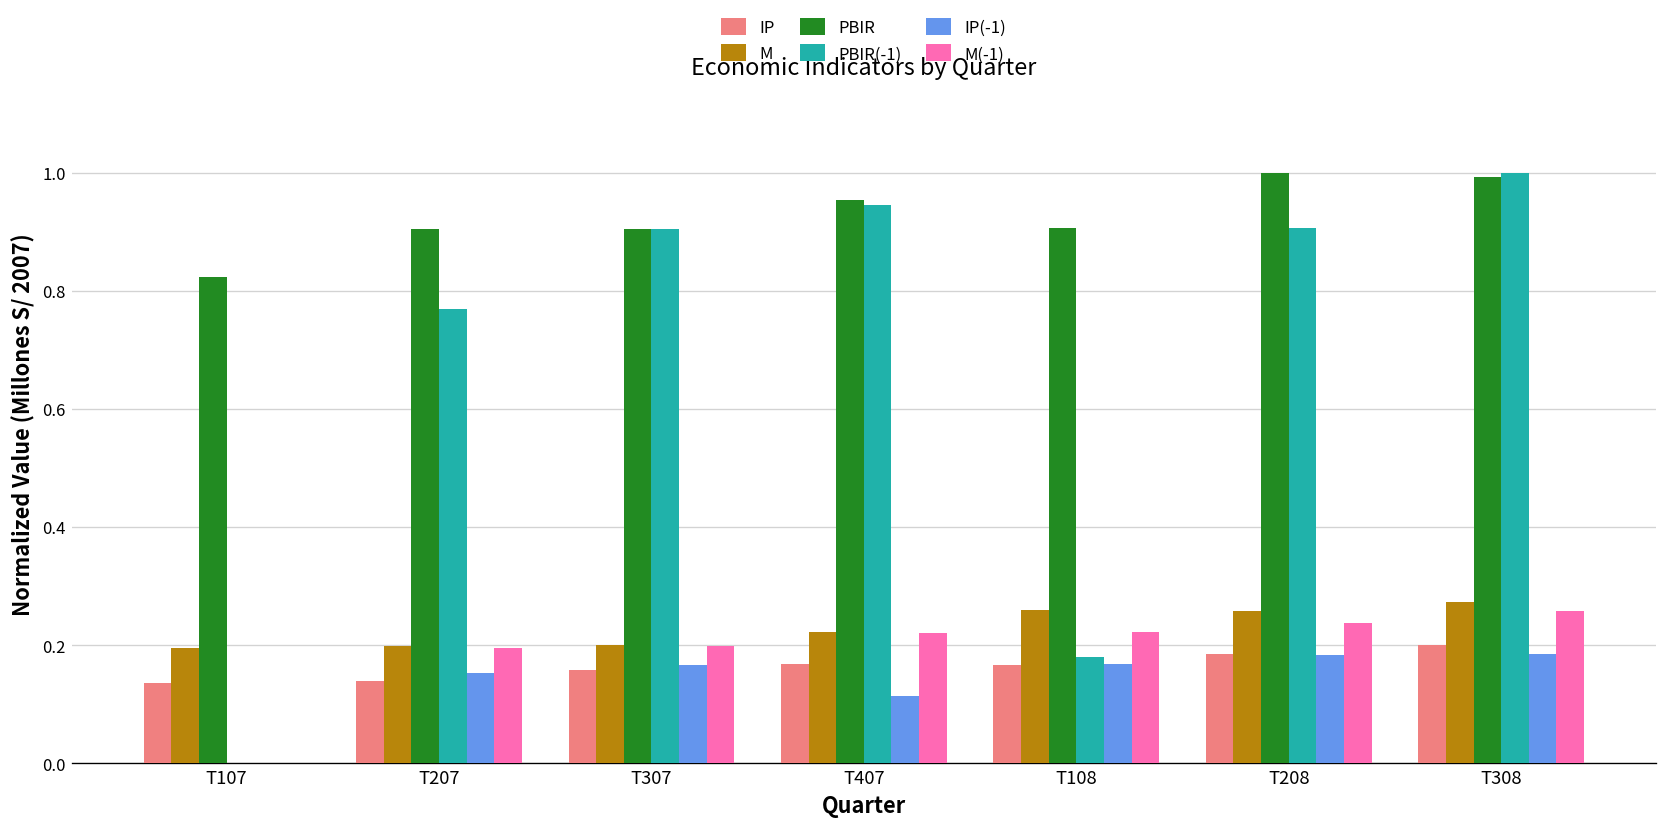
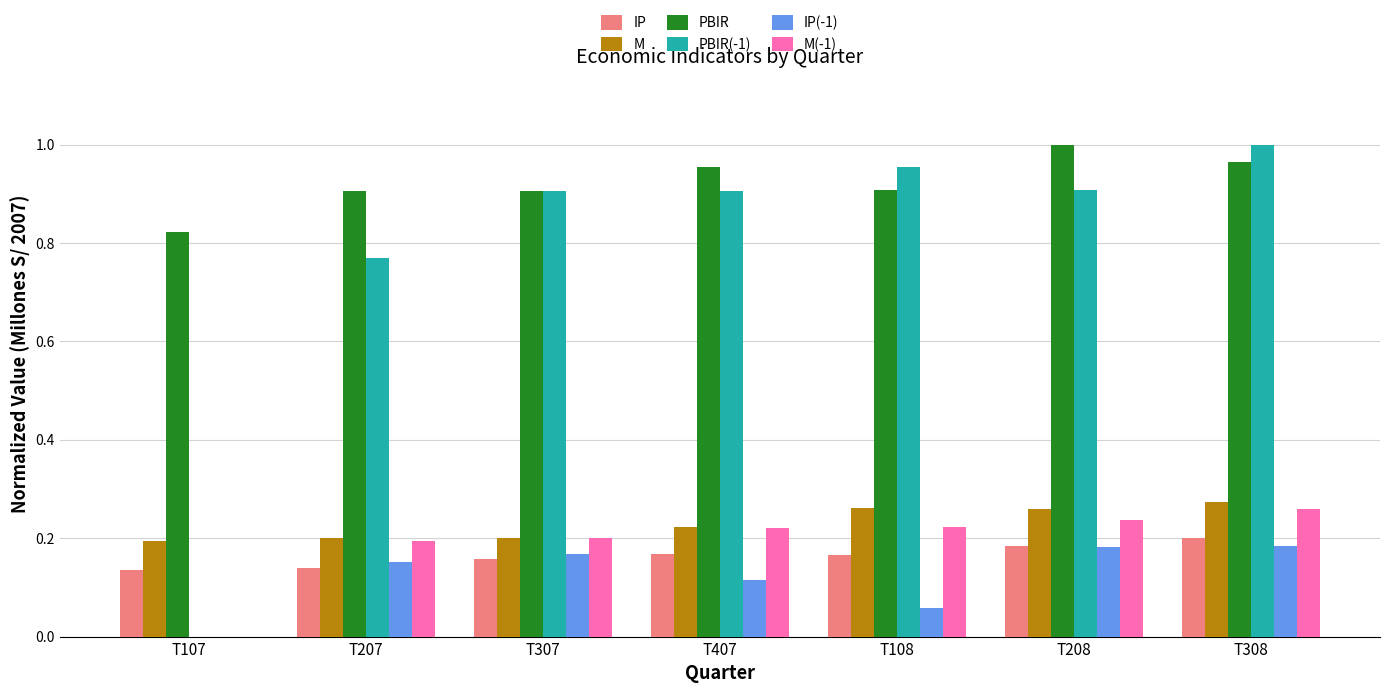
  {
    "M": {
      "T107": 0.19,
      "T207": 0.20,
      "T307": 0.20,
      "T407": 0.22,
      "T108": 0.26,
      "T208": 0.26,
      "T308": 0.27
    },
    "PBIR": {
      "T107": 0.82,
      "T207": 0.90,
      "T307": 0.91,
      "T407": 0.95,
      "T108": 0.91,
      "T208": 1.00,
-     "T308": 0.99
+     "T308": 0.96
    },
    "PBIR(-1)": {
      "T107": 0.00,
      "T207": 0.77,
      "T307": 0.90,
-     "T407": 0.95,
-     "T108": 0.18,
+     "T407": 0.91,
+     "T108": 0.95,
      "T208": 0.91,
      "T308": 1.00
    },
    "IP(-1)": {
      "T107": 0.00,
      "T207": 0.15,
      "T307": 0.17,
      "T407": 0.11,
-     "T108": 0.17,
+     "T108": 0.06,
      "T208": 0.18,
      "T308": 0.18
    }
  }
